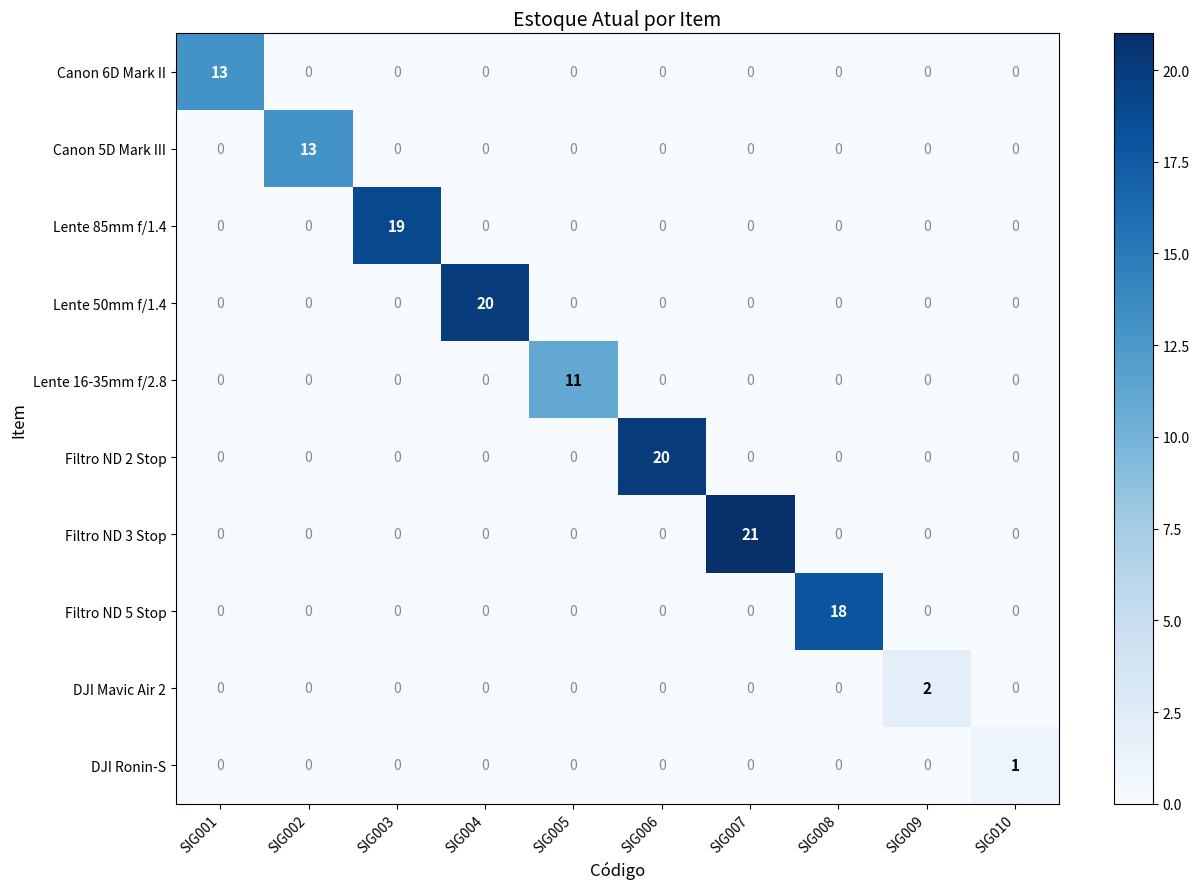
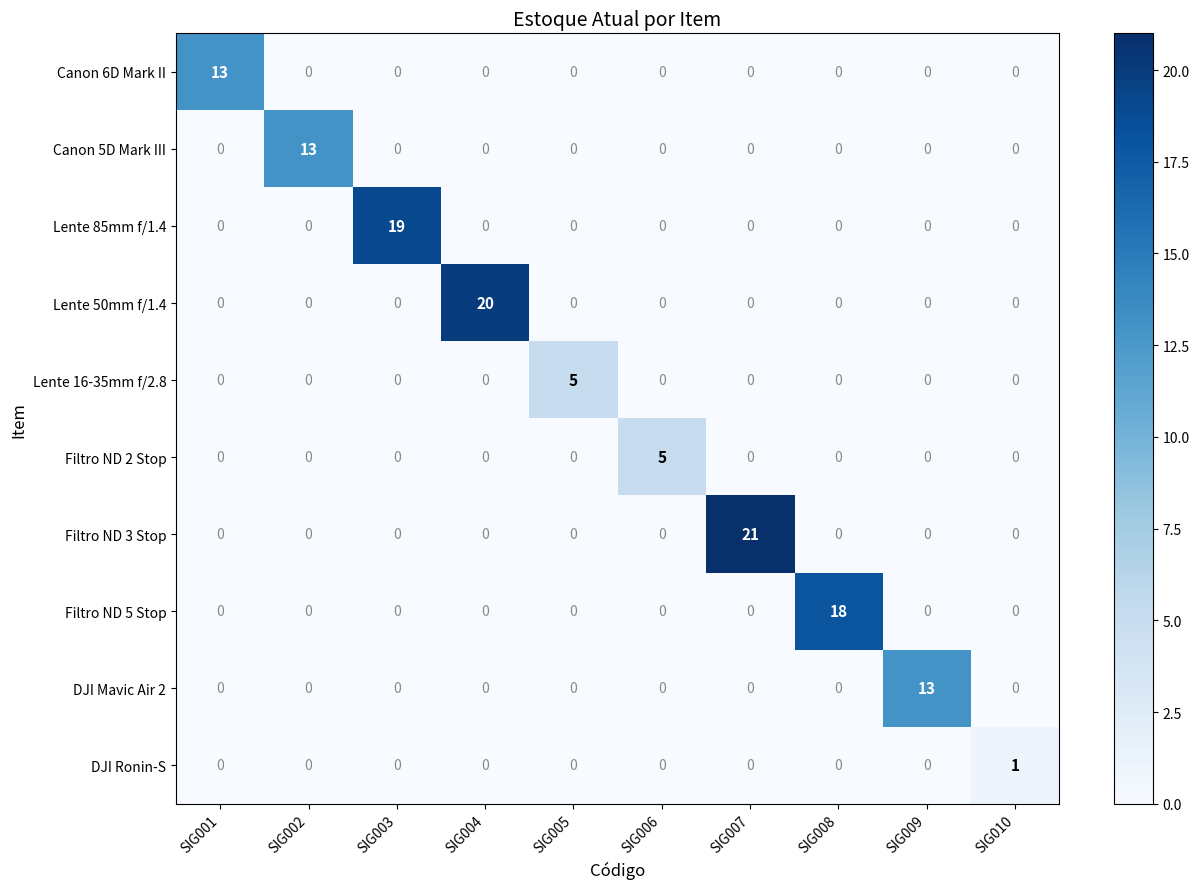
  {
    "Canon 6D Mark II": {
      "SIG001": 13,
      "SIG002": 0,
      "SIG003": 0,
      "SIG004": 0,
      "SIG005": 0,
      "SIG006": 0,
      "SIG007": 0,
      "SIG008": 0,
      "SIG009": 0,
      "SIG010": 0
    },
    "Canon 5D Mark III": {
      "SIG001": 0,
      "SIG002": 13,
      "SIG003": 0,
      "SIG004": 0,
      "SIG005": 0,
      "SIG006": 0,
      "SIG007": 0,
      "SIG008": 0,
      "SIG009": 0,
      "SIG010": 0
    },
    "Lente 85mm f/1.4": {
      "SIG001": 0,
      "SIG002": 0,
      "SIG003": 19,
      "SIG004": 0,
      "SIG005": 0,
      "SIG006": 0,
      "SIG007": 0,
      "SIG008": 0,
      "SIG009": 0,
      "SIG010": 0
    },
    "Lente 50mm f/1.4": {
      "SIG001": 0,
      "SIG002": 0,
      "SIG003": 0,
      "SIG004": 20,
      "SIG005": 0,
      "SIG006": 0,
      "SIG007": 0,
      "SIG008": 0,
      "SIG009": 0,
      "SIG010": 0
    },
    "Lente 16-35mm f/2.8": {
      "SIG001": 0,
      "SIG002": 0,
      "SIG003": 0,
      "SIG004": 0,
-     "SIG005": 11,
+     "SIG005": 5,
      "SIG006": 0,
      "SIG007": 0,
      "SIG008": 0,
      "SIG009": 0,
      "SIG010": 0
    },
    "Filtro ND 2 Stop": {
      "SIG001": 0,
      "SIG002": 0,
      "SIG003": 0,
      "SIG004": 0,
      "SIG005": 0,
-     "SIG006": 20,
+     "SIG006": 5,
      "SIG007": 0,
      "SIG008": 0,
      "SIG009": 0,
      "SIG010": 0
    },
    "Filtro ND 3 Stop": {
      "SIG001": 0,
      "SIG002": 0,
      "SIG003": 0,
      "SIG004": 0,
      "SIG005": 0,
      "SIG006": 0,
      "SIG007": 21,
      "SIG008": 0,
      "SIG009": 0,
      "SIG010": 0
    },
    "Filtro ND 5 Stop": {
      "SIG001": 0,
      "SIG002": 0,
      "SIG003": 0,
      "SIG004": 0,
      "SIG005": 0,
      "SIG006": 0,
      "SIG007": 0,
      "SIG008": 18,
      "SIG009": 0,
      "SIG010": 0
    },
    "DJI Mavic Air 2": {
      "SIG001": 0,
      "SIG002": 0,
      "SIG003": 0,
      "SIG004": 0,
      "SIG005": 0,
      "SIG006": 0,
      "SIG007": 0,
      "SIG008": 0,
-     "SIG009": 2,
+     "SIG009": 13,
      "SIG010": 0
    },
    "DJI Ronin-S": {
      "SIG001": 0,
      "SIG002": 0,
      "SIG003": 0,
      "SIG004": 0,
      "SIG005": 0,
      "SIG006": 0,
      "SIG007": 0,
      "SIG008": 0,
      "SIG009": 0,
      "SIG010": 1
    }
  }
